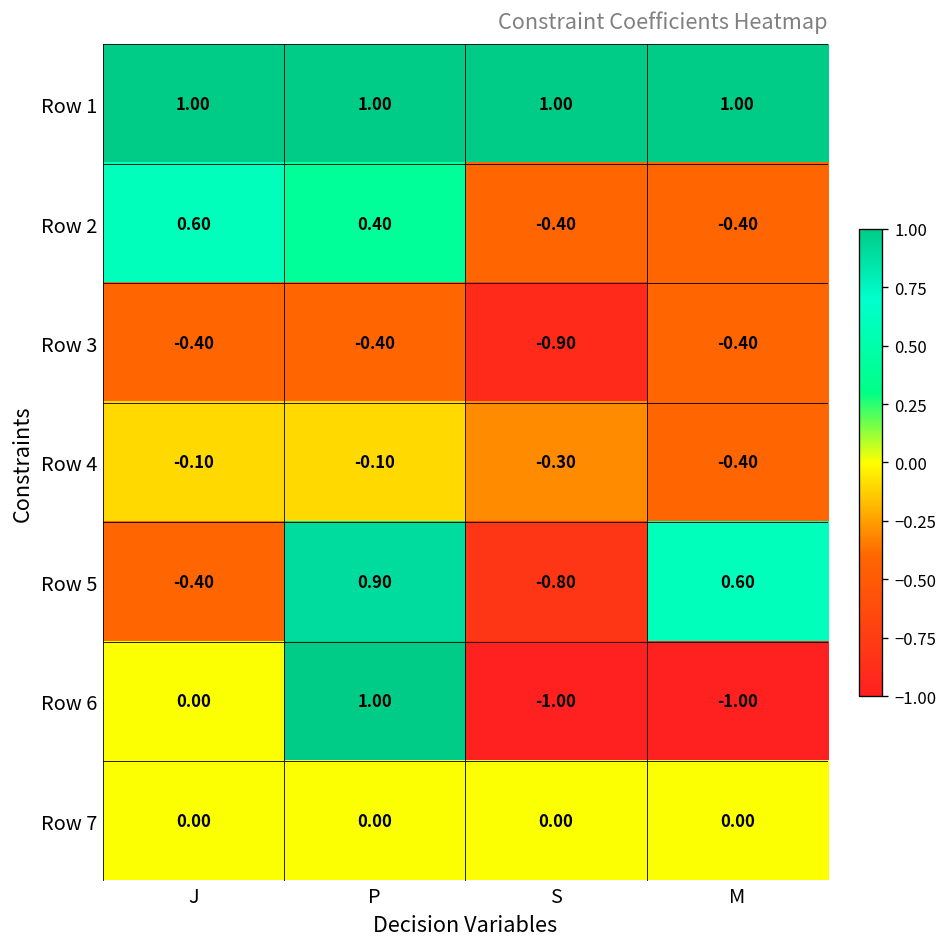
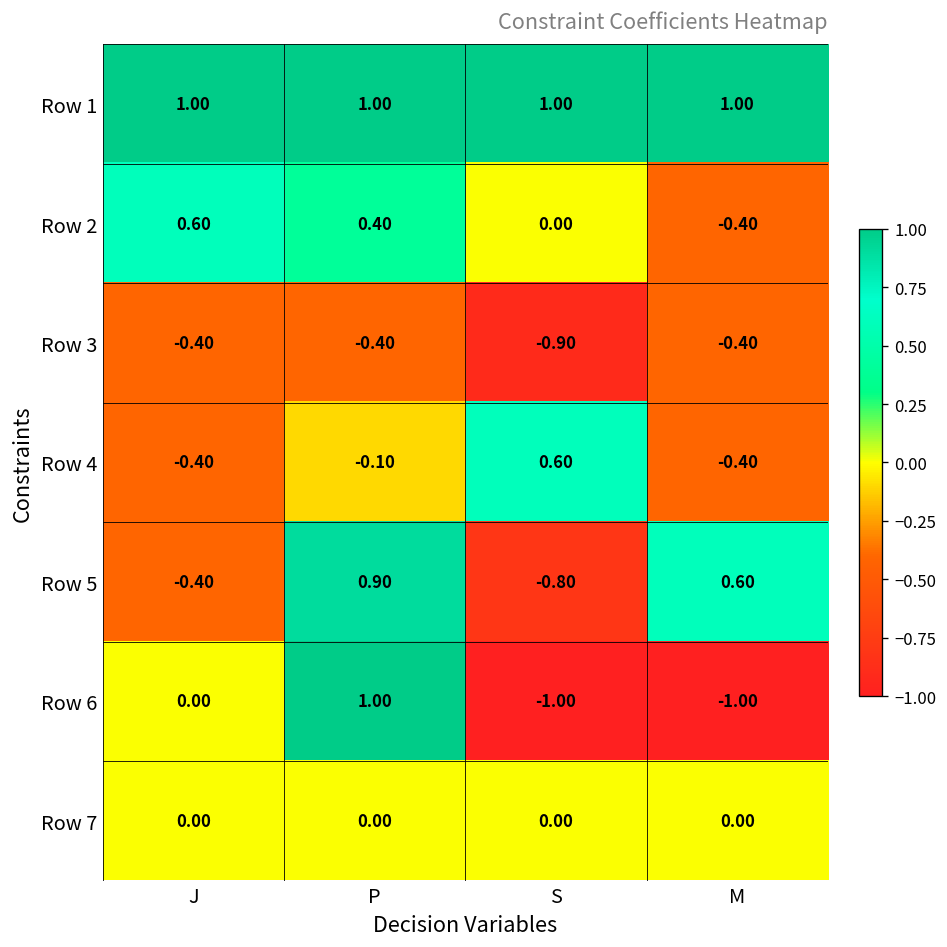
  {
    "Row 1": {
      "J": 1.00,
      "P": 1.00,
      "S": 1.00,
      "M": 1.00
    },
    "Row 2": {
      "J": 0.60,
      "P": 0.40,
-     "S": -0.40,
+     "S": 0.00,
      "M": -0.40
    },
    "Row 3": {
      "J": -0.40,
      "P": -0.40,
      "S": -0.90,
      "M": -0.40
    },
    "Row 4": {
-     "J": -0.10,
+     "J": -0.40,
      "P": -0.10,
-     "S": -0.30,
+     "S": 0.60,
      "M": -0.40
    },
    "Row 5": {
      "J": -0.40,
      "P": 0.90,
      "S": -0.80,
      "M": 0.60
    },
    "Row 6": {
      "J": 0.00,
      "P": 1.00,
      "S": -1.00,
      "M": -1.00
    },
    "Row 7": {
      "J": 0.00,
      "P": 0.00,
      "S": 0.00,
      "M": 0.00
    }
  }
